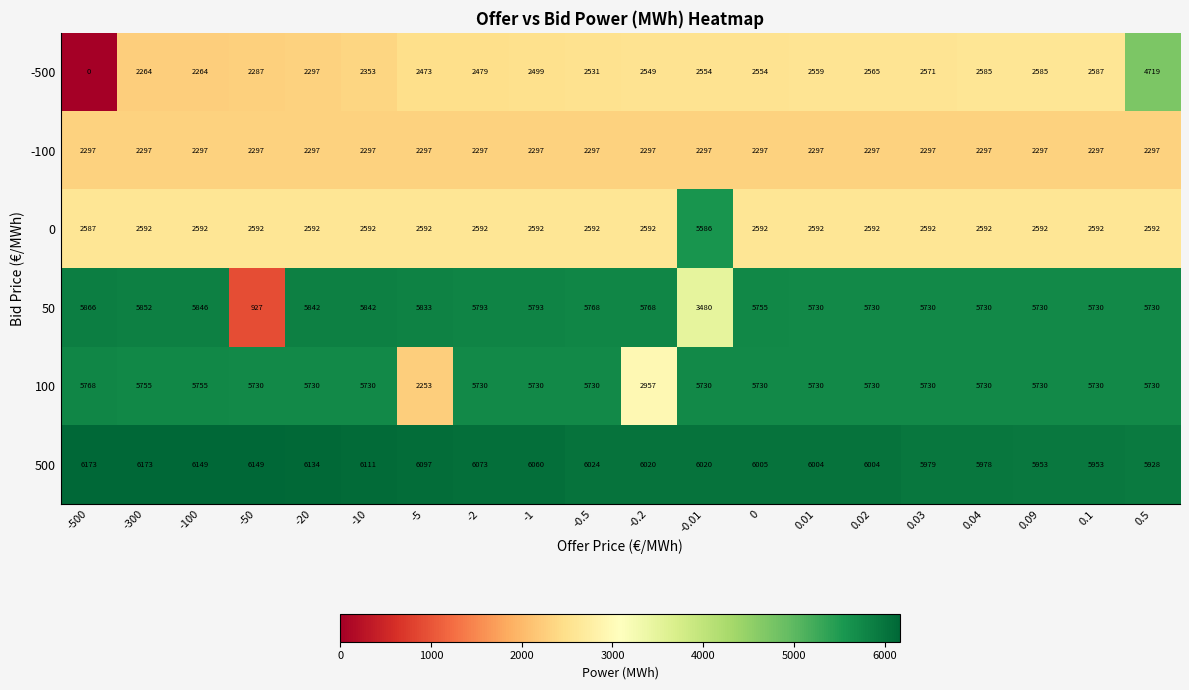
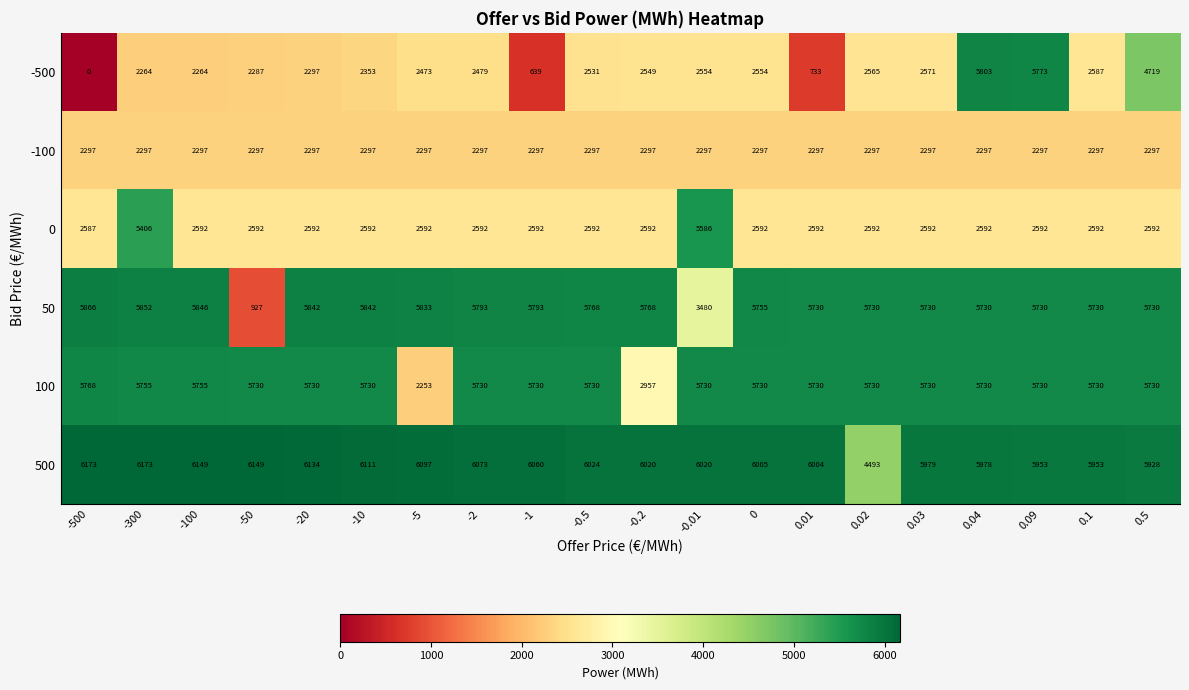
  {
    "-500": {
      "-500": 0,
      "-300": 2264,
      "-100": 2264,
      "-50": 2287,
      "-20": 2297,
      "-10": 2353,
      "-5": 2473,
      "-2": 2479,
-     "-1": 2499,
+     "-1": 639,
      "-0.5": 2531,
      "-0.2": 2549,
      "-0.01": 2554,
      "0": 2554,
-     "0.01": 2559,
+     "0.01": 733,
      "0.02": 2565,
      "0.03": 2571,
-     "0.04": 2585,
-     "0.09": 2585,
+     "0.04": 5803,
+     "0.09": 5773,
      "0.1": 2587,
      "0.5": 4719
    },
    "-100": {
      "-500": 2297,
      "-300": 2297,
      "-100": 2297,
      "-50": 2297,
      "-20": 2297,
      "-10": 2297,
      "-5": 2297,
      "-2": 2297,
      "-1": 2297,
      "-0.5": 2297,
      "-0.2": 2297,
      "-0.01": 2297,
      "0": 2297,
      "0.01": 2297,
      "0.02": 2297,
      "0.03": 2297,
      "0.04": 2297,
      "0.09": 2297,
      "0.1": 2297,
      "0.5": 2297
    },
    "0": {
      "-500": 2587,
-     "-300": 2592,
+     "-300": 5406,
      "-100": 2592,
      "-50": 2592,
      "-20": 2592,
      "-10": 2592,
      "-5": 2592,
      "-2": 2592,
      "-1": 2592,
      "-0.5": 2592,
      "-0.2": 2592,
      "-0.01": 5586,
      "0": 2592,
      "0.01": 2592,
      "0.02": 2592,
      "0.03": 2592,
      "0.04": 2592,
      "0.09": 2592,
      "0.1": 2592,
      "0.5": 2592
    },
    "50": {
      "-500": 5866,
      "-300": 5852,
      "-100": 5846,
      "-50": 927,
      "-20": 5842,
      "-10": 5842,
      "-5": 5833,
      "-2": 5793,
      "-1": 5793,
      "-0.5": 5768,
      "-0.2": 5768,
      "-0.01": 3480,
      "0": 5755,
      "0.01": 5730,
      "0.02": 5730,
      "0.03": 5730,
      "0.04": 5730,
      "0.09": 5730,
      "0.1": 5730,
      "0.5": 5730
    },
    "100": {
      "-500": 5768,
      "-300": 5755,
      "-100": 5755,
      "-50": 5730,
      "-20": 5730,
      "-10": 5730,
      "-5": 2253,
      "-2": 5730,
      "-1": 5730,
      "-0.5": 5730,
      "-0.2": 2957,
      "-0.01": 5730,
      "0": 5730,
      "0.01": 5730,
      "0.02": 5730,
      "0.03": 5730,
      "0.04": 5730,
      "0.09": 5730,
      "0.1": 5730,
      "0.5": 5730
    },
    "500": {
      "-500": 6173,
      "-300": 6173,
      "-100": 6149,
      "-50": 6149,
      "-20": 6134,
      "-10": 6111,
      "-5": 6097,
      "-2": 6073,
      "-1": 6060,
      "-0.5": 6024,
      "-0.2": 6020,
      "-0.01": 6020,
      "0": 6005,
      "0.01": 6004,
-     "0.02": 6004,
+     "0.02": 4493,
      "0.03": 5979,
      "0.04": 5978,
      "0.09": 5953,
      "0.1": 5953,
      "0.5": 5928
    }
  }
